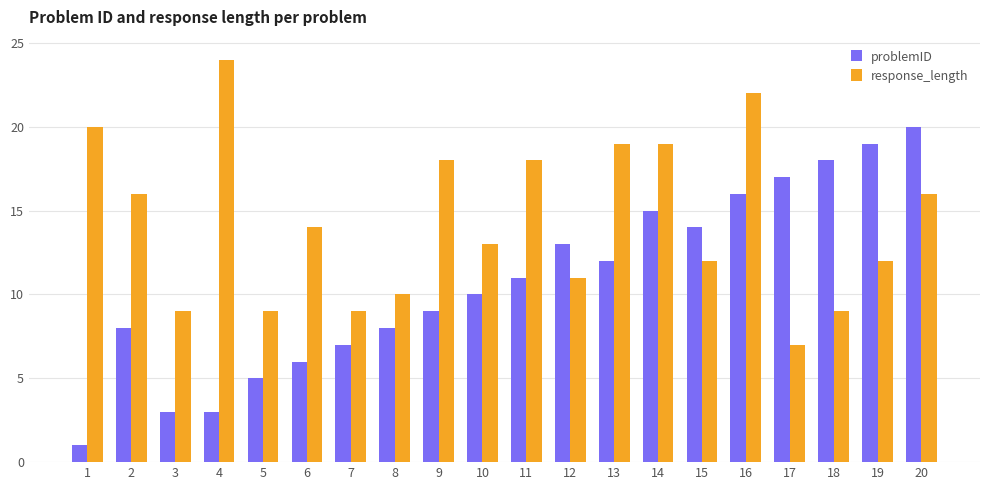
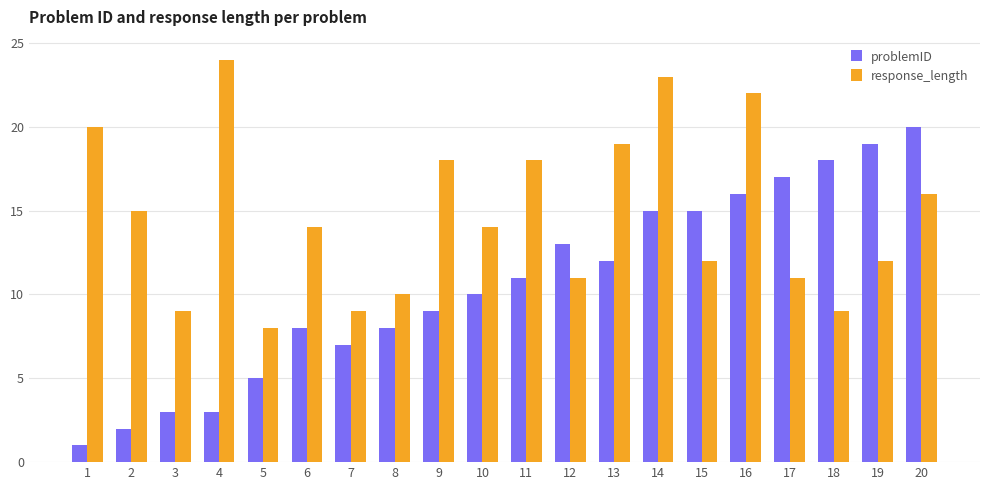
  {
    "problemID": {
      "1": 1,
-     "2": 8,
+     "2": 2,
      "3": 3,
      "4": 3,
      "5": 5,
-     "6": 6,
+     "6": 8,
      "7": 7,
      "8": 8,
      "9": 9,
      "10": 10,
      "11": 11,
      "12": 13,
      "13": 12,
      "14": 15,
-     "15": 14,
+     "15": 15,
      "16": 16,
      "17": 17,
      "18": 18,
      "19": 19,
      "20": 20
    },
    "response_length": {
      "1": 20,
-     "2": 16,
+     "2": 15,
      "3": 9,
      "4": 24,
-     "5": 9,
+     "5": 8,
      "6": 14,
      "7": 9,
      "8": 10,
      "9": 18,
-     "10": 13,
+     "10": 14,
      "11": 18,
      "12": 11,
      "13": 19,
-     "14": 19,
+     "14": 23,
      "15": 12,
      "16": 22,
-     "17": 7,
+     "17": 11,
      "18": 9,
      "19": 12,
      "20": 16
    }
  }
